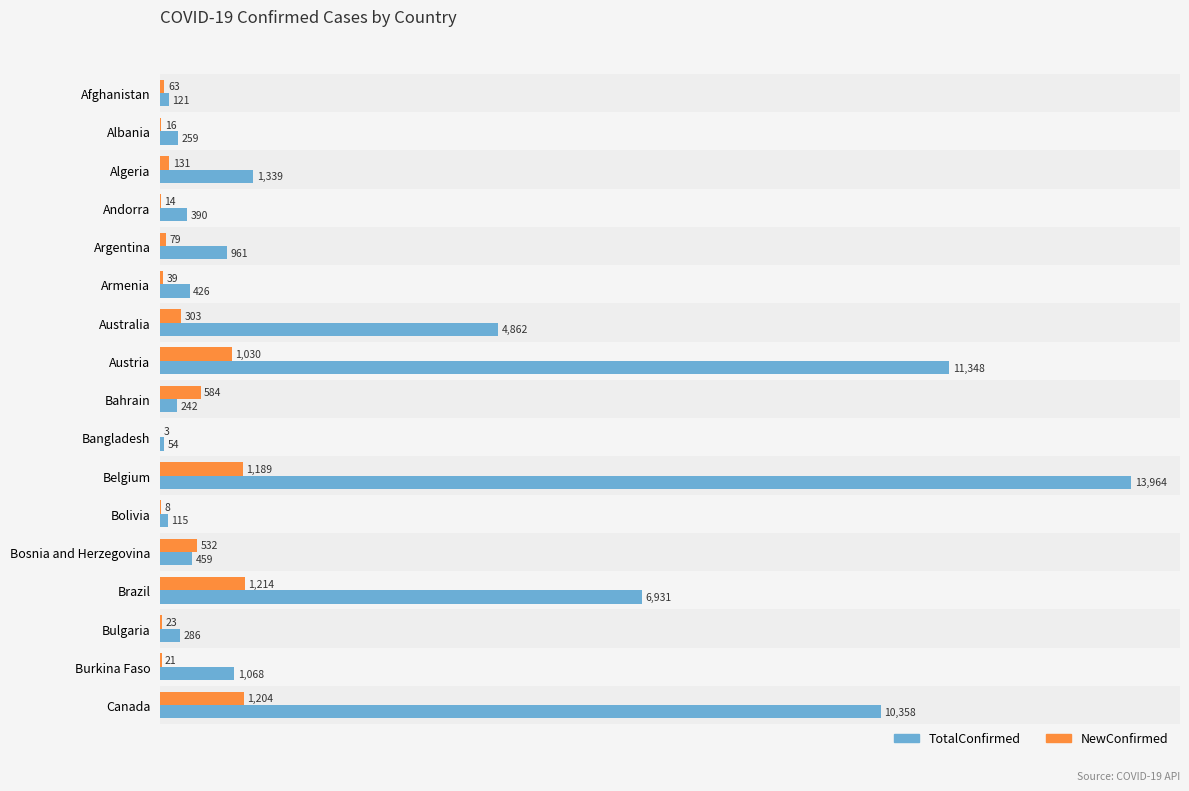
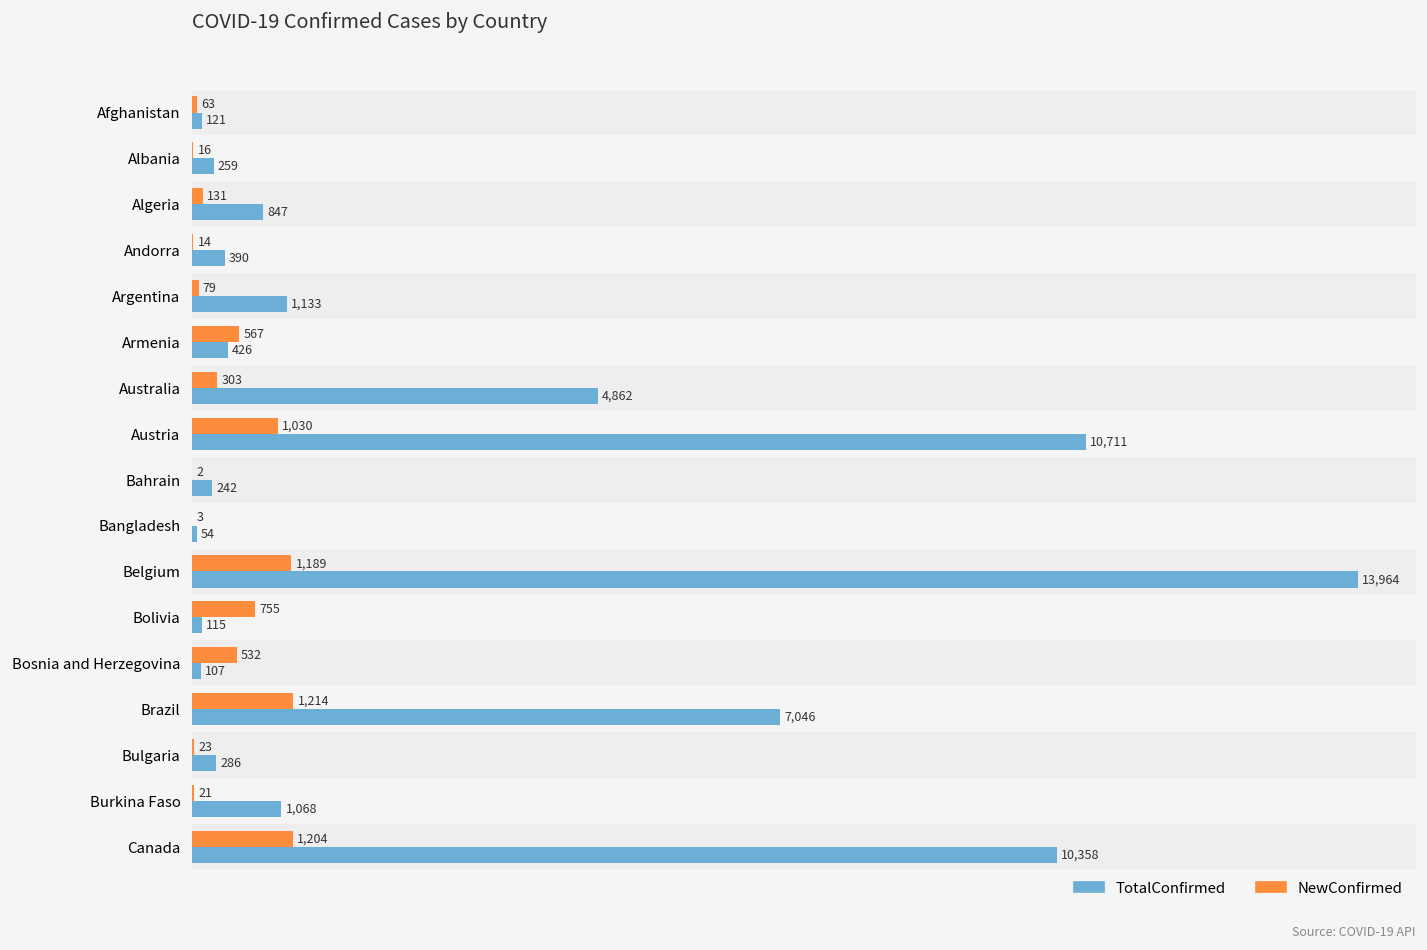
  {
    "TotalConfirmed": {
      "Afghanistan": "121",
      "Albania": "259",
-     "Algeria": "1,339",
+     "Algeria": "847",
      "Andorra": "390",
-     "Argentina": "961",
+     "Argentina": "1,133",
      "Armenia": "426",
      "Australia": "4,862",
-     "Austria": "11,348",
+     "Austria": "10,711",
      "Bahrain": "242",
      "Bangladesh": "54",
      "Belgium": "13,964",
      "Bolivia": "115",
-     "Bosnia and Herzegovina": "459",
-     "Brazil": "6,931",
+     "Bosnia and Herzegovina": "107",
+     "Brazil": "7,046",
      "Bulgaria": "286",
      "Burkina Faso": "1,068",
      "Canada": "10,358"
    },
    "NewConfirmed": {
      "Afghanistan": "63",
      "Albania": "16",
      "Algeria": "131",
      "Andorra": "14",
      "Argentina": "79",
-     "Armenia": "39",
+     "Armenia": "567",
      "Australia": "303",
      "Austria": "1,030",
-     "Bahrain": "584",
+     "Bahrain": "2",
      "Bangladesh": "3",
      "Belgium": "1,189",
-     "Bolivia": "8",
+     "Bolivia": "755",
      "Bosnia and Herzegovina": "532",
      "Brazil": "1,214",
      "Bulgaria": "23",
      "Burkina Faso": "21",
      "Canada": "1,204"
    }
  }
